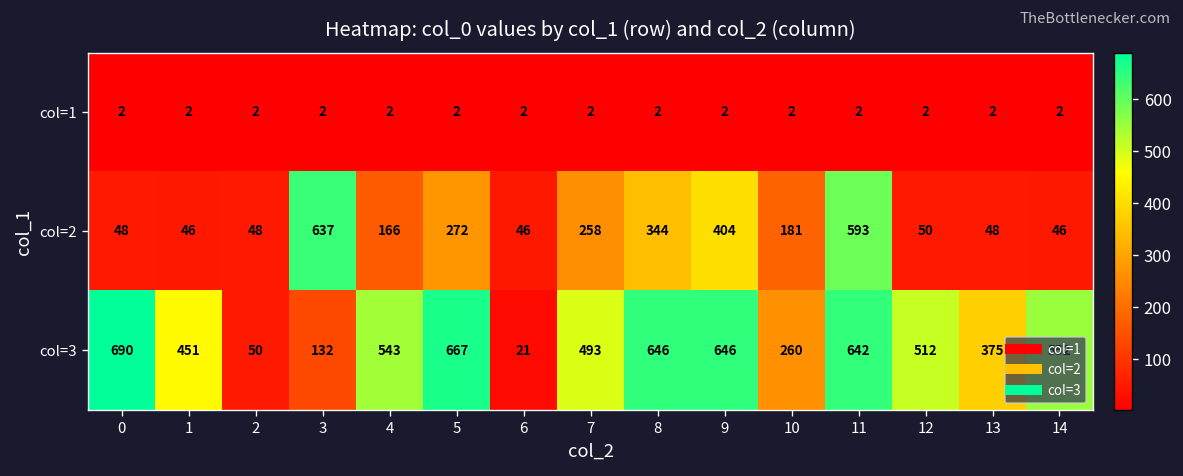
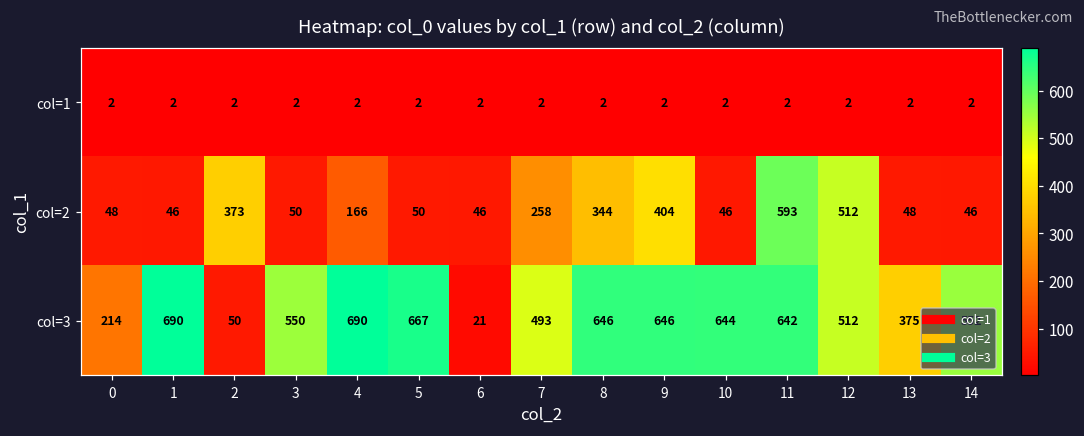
  {
    "col=1": {
      "0": 2,
      "1": 2,
      "2": 2,
      "3": 2,
      "4": 2,
      "5": 2,
      "6": 2,
      "7": 2,
      "8": 2,
      "9": 2,
      "10": 2,
      "11": 2,
      "12": 2,
      "13": 2,
      "14": 2
    },
    "col=2": {
      "0": 48,
      "1": 46,
-     "2": 48,
-     "3": 637,
+     "2": 373,
+     "3": 50,
      "4": 166,
-     "5": 272,
+     "5": 50,
      "6": 46,
      "7": 258,
      "8": 344,
      "9": 404,
-     "10": 181,
+     "10": 46,
      "11": 593,
-     "12": 50,
+     "12": 512,
      "13": 48,
      "14": 46
    },
    "col=3": {
-     "0": 690,
-     "1": 451,
+     "0": 214,
+     "1": 690,
      "2": 50,
-     "3": 132,
-     "4": 543,
+     "3": 550,
+     "4": 690,
      "5": 667,
      "6": 21,
      "7": 493,
      "8": 646,
      "9": 646,
-     "10": 260,
+     "10": 644,
      "11": 642,
      "12": 512,
      "13": 375
    }
  }
